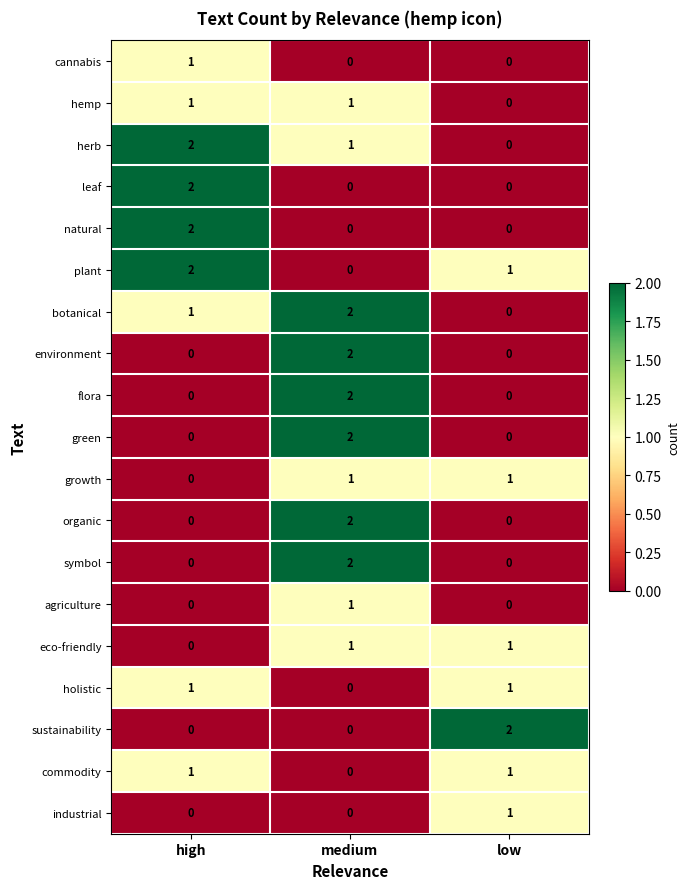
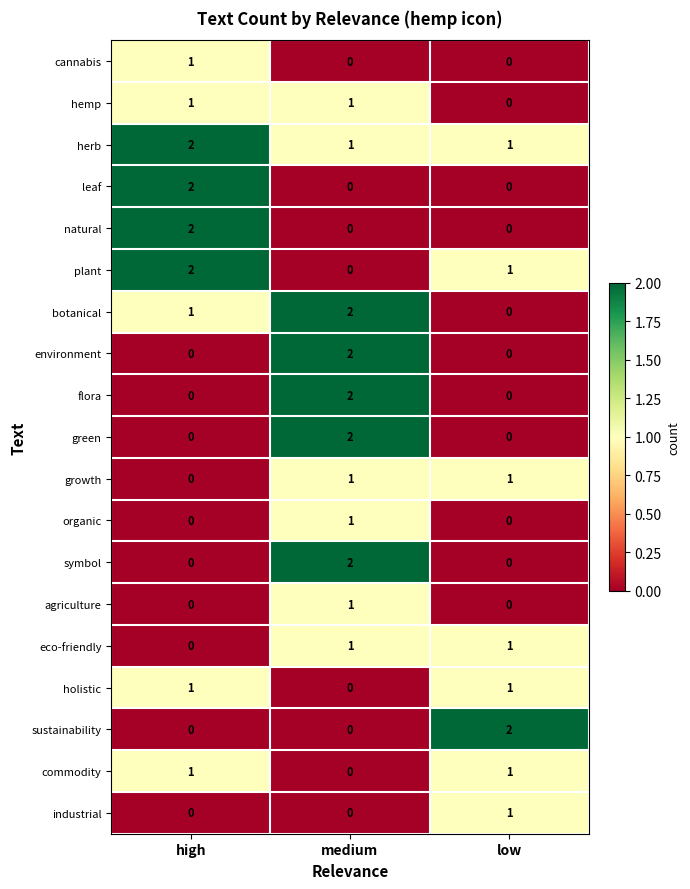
  {
    "cannabis": {
      "high": 1,
      "medium": 0,
      "low": 0
    },
    "hemp": {
      "high": 1,
      "medium": 1,
      "low": 0
    },
    "herb": {
      "high": 2,
      "medium": 1,
-     "low": 0
+     "low": 1
    },
    "leaf": {
      "high": 2,
      "medium": 0,
      "low": 0
    },
    "natural": {
      "high": 2,
      "medium": 0,
      "low": 0
    },
    "plant": {
      "high": 2,
      "medium": 0,
      "low": 1
    },
    "botanical": {
      "high": 1,
      "medium": 2,
      "low": 0
    },
    "environment": {
      "high": 0,
      "medium": 2,
      "low": 0
    },
    "flora": {
      "high": 0,
      "medium": 2,
      "low": 0
    },
    "green": {
      "high": 0,
      "medium": 2,
      "low": 0
    },
    "growth": {
      "high": 0,
      "medium": 1,
      "low": 1
    },
    "organic": {
      "high": 0,
-     "medium": 2,
+     "medium": 1,
      "low": 0
    },
    "symbol": {
      "high": 0,
      "medium": 2,
      "low": 0
    },
    "agriculture": {
      "high": 0,
      "medium": 1,
      "low": 0
    },
    "eco-friendly": {
      "high": 0,
      "medium": 1,
      "low": 1
    },
    "holistic": {
      "high": 1,
      "medium": 0,
      "low": 1
    },
    "sustainability": {
      "high": 0,
      "medium": 0,
      "low": 2
    },
    "commodity": {
      "high": 1,
      "medium": 0,
      "low": 1
    },
    "industrial": {
      "high": 0,
      "medium": 0,
      "low": 1
    }
  }
